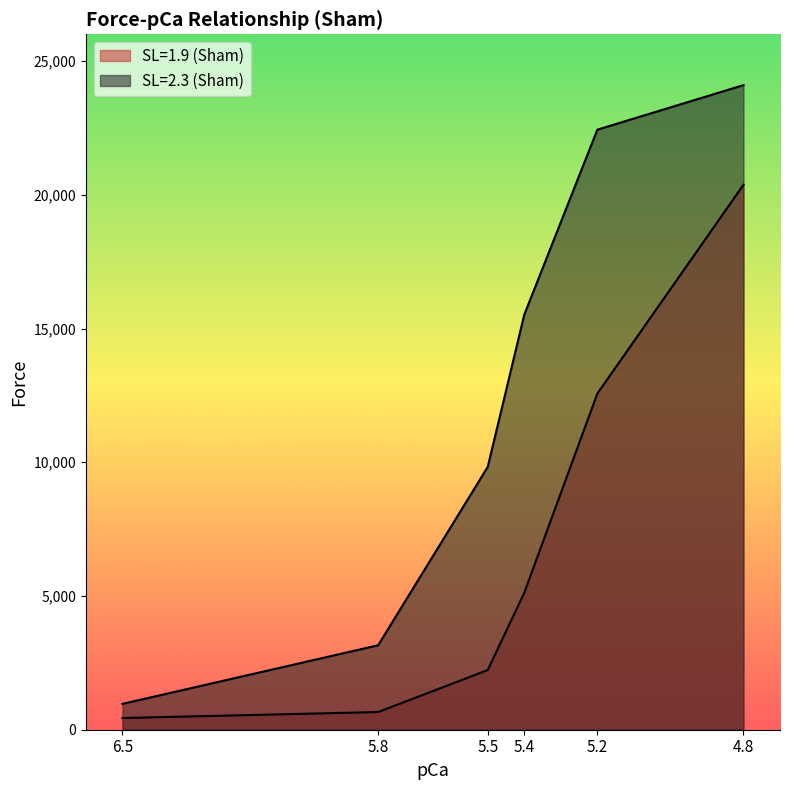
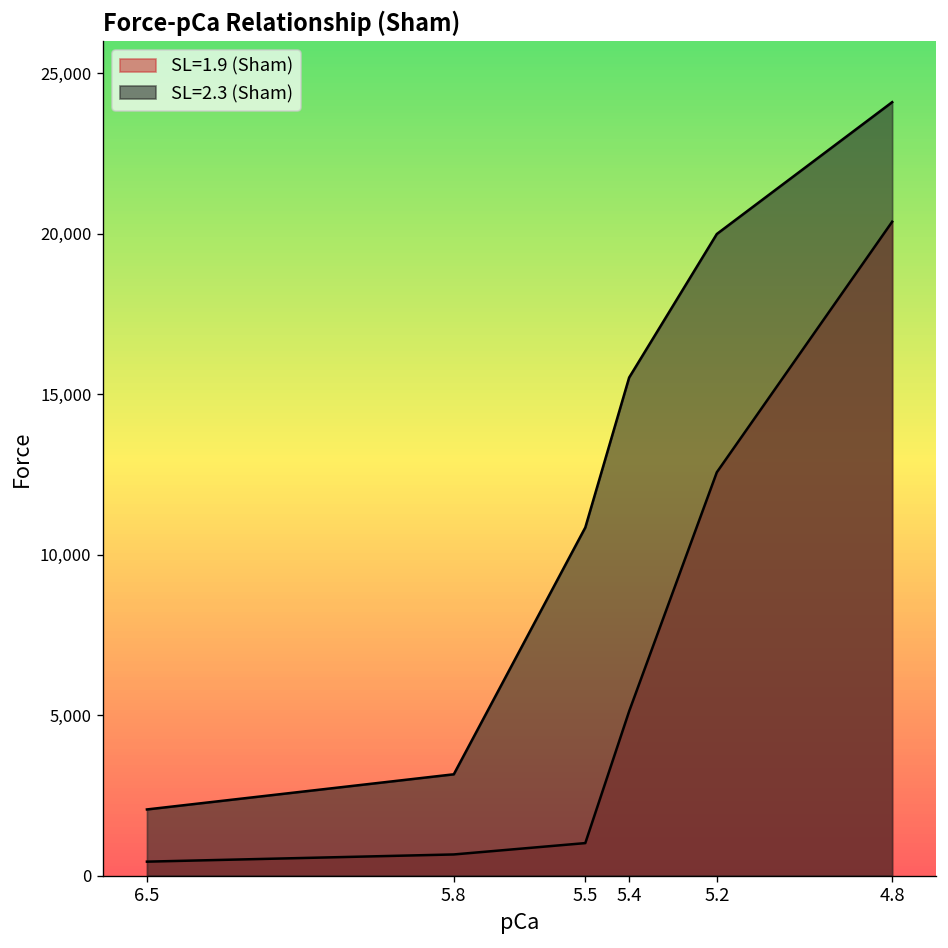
  {
    "SL=1.9 (Sham)": {
      "6.5": "400",
      "5.8": "700",
-     "5.5": "2,200",
+     "5.5": "1,000",
      "5.4": "5,100",
      "5.2": "12,600",
      "4.8": "20,400"
    },
    "SL=2.3 (Sham)": {
-     "6.5": "1,000",
+     "6.5": "2,100",
      "5.8": "3,200",
-     "5.5": "9,800",
+     "5.5": "10,800",
      "5.4": "15,500",
-     "5.2": "22,400",
+     "5.2": "20,000",
      "4.8": "24,100"
    }
  }
